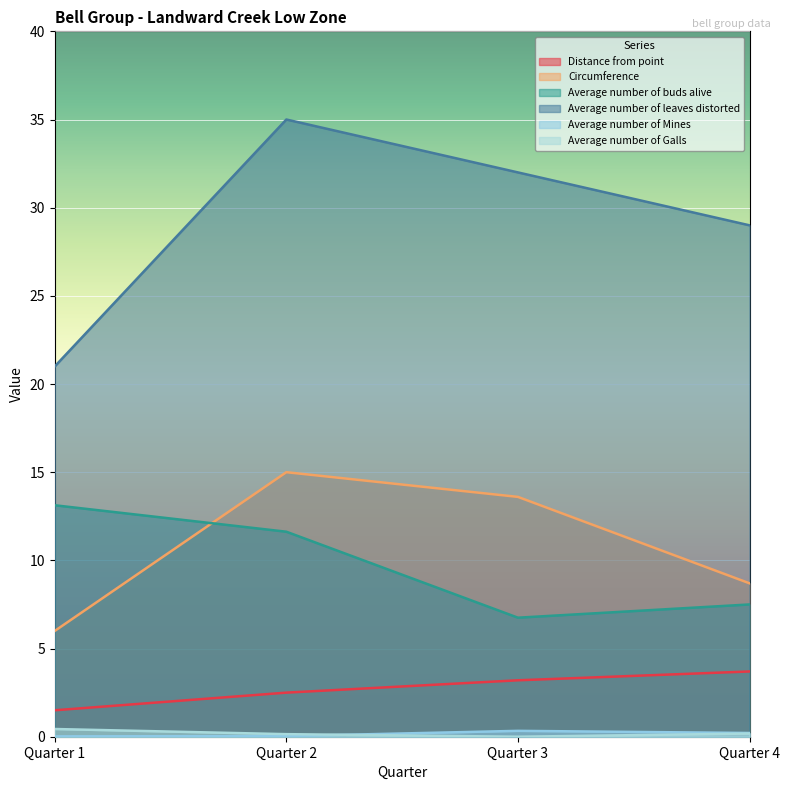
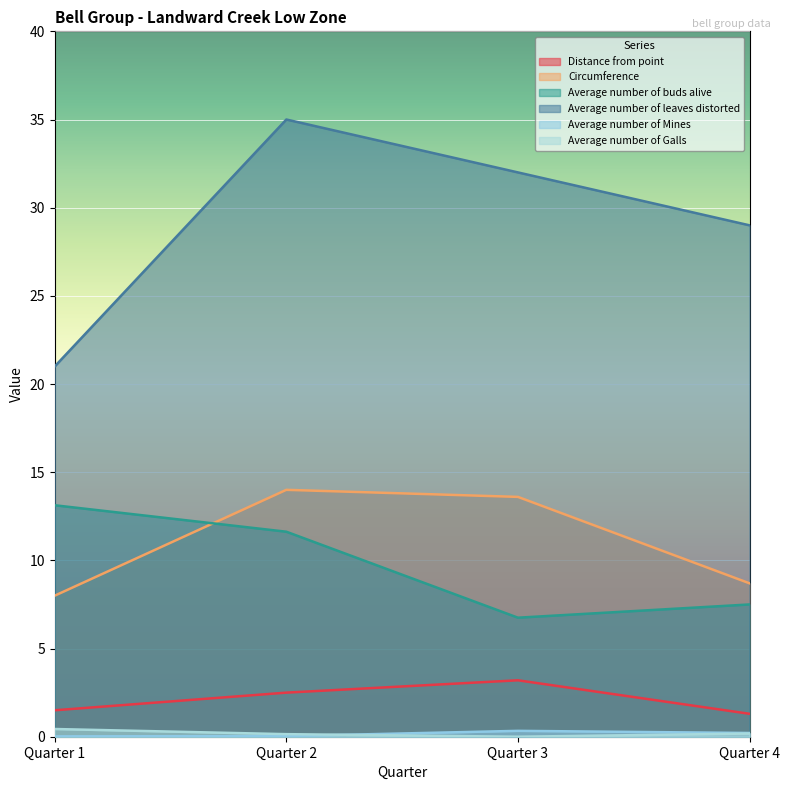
  {
    "Distance from point": {
      "Quarter 1": 1.5,
      "Quarter 2": 2.5,
      "Quarter 3": 3.2,
-     "Quarter 4": 3.7
+     "Quarter 4": 1.3
    },
    "Circumference": {
-     "Quarter 1": 6,
-     "Quarter 2": 15,
+     "Quarter 1": 8,
+     "Quarter 2": 14,
      "Quarter 3": 13.6,
      "Quarter 4": 8.7
    }
  }
